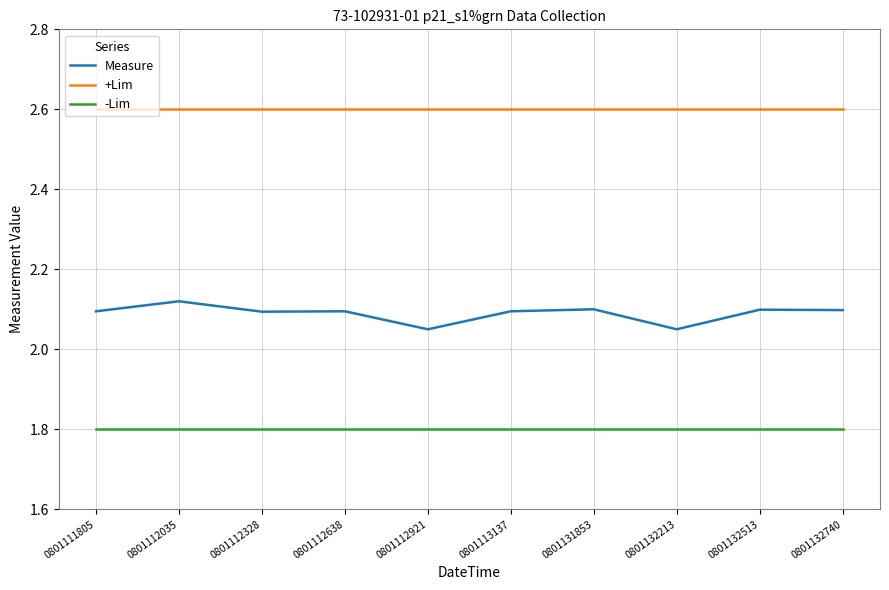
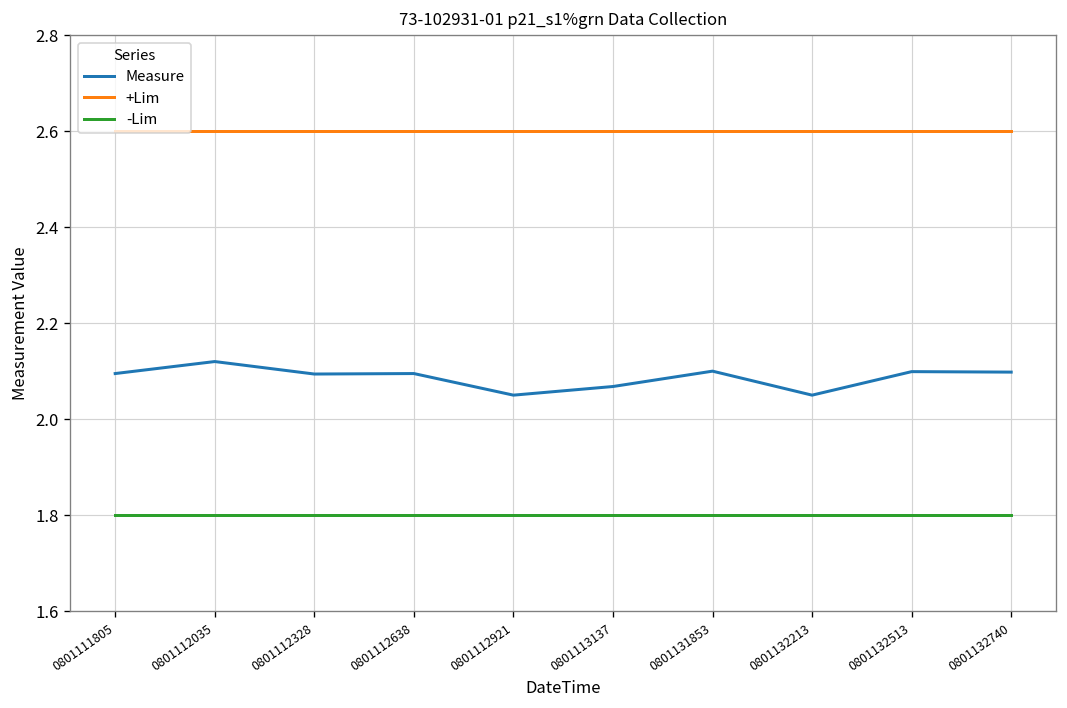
  {
    "Measure": {
      "0801111805": 2.10,
      "0801112035": 2.12,
      "0801112328": 2.09,
      "0801112638": 2.10,
      "0801112921": 2.05,
-     "0801113137": 2.10,
+     "0801113137": 2.07,
      "0801131853": 2.10,
      "0801132213": 2.05,
      "0801132513": 2.10,
      "0801132740": 2.10
    },
    "+Lim": {
      "0801112035": 2.60,
      "0801112328": 2.60,
      "0801112638": 2.60,
      "0801112921": 2.60,
      "0801113137": 2.60,
      "0801131853": 2.60,
      "0801132213": 2.60,
      "0801132513": 2.60,
      "0801132740": 2.60
    },
    "-Lim": {
      "0801111805": 1.80,
      "0801112035": 1.80,
      "0801112328": 1.80,
      "0801112638": 1.80,
      "0801112921": 1.80,
      "0801113137": 1.80,
      "0801131853": 1.80,
      "0801132213": 1.80,
      "0801132513": 1.80,
      "0801132740": 1.80
    }
  }
